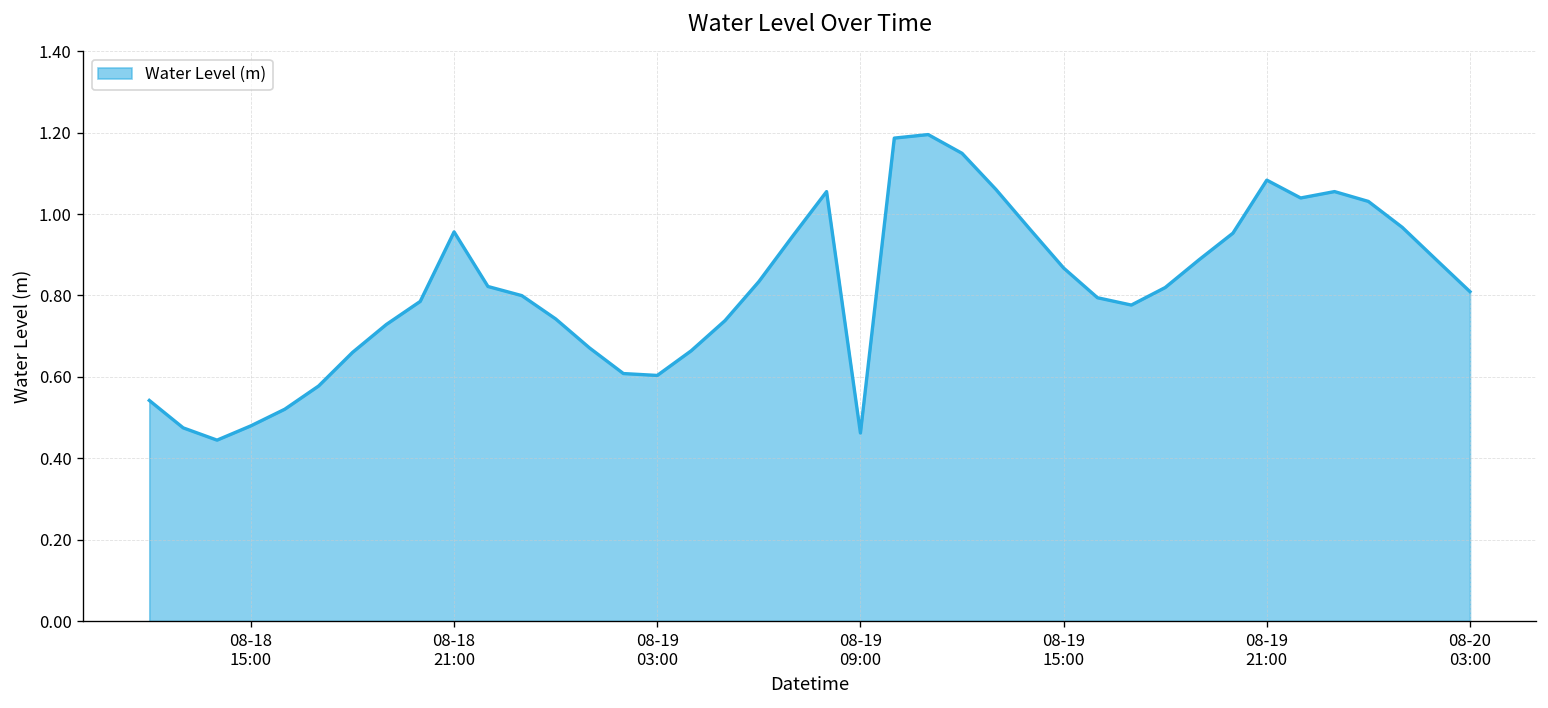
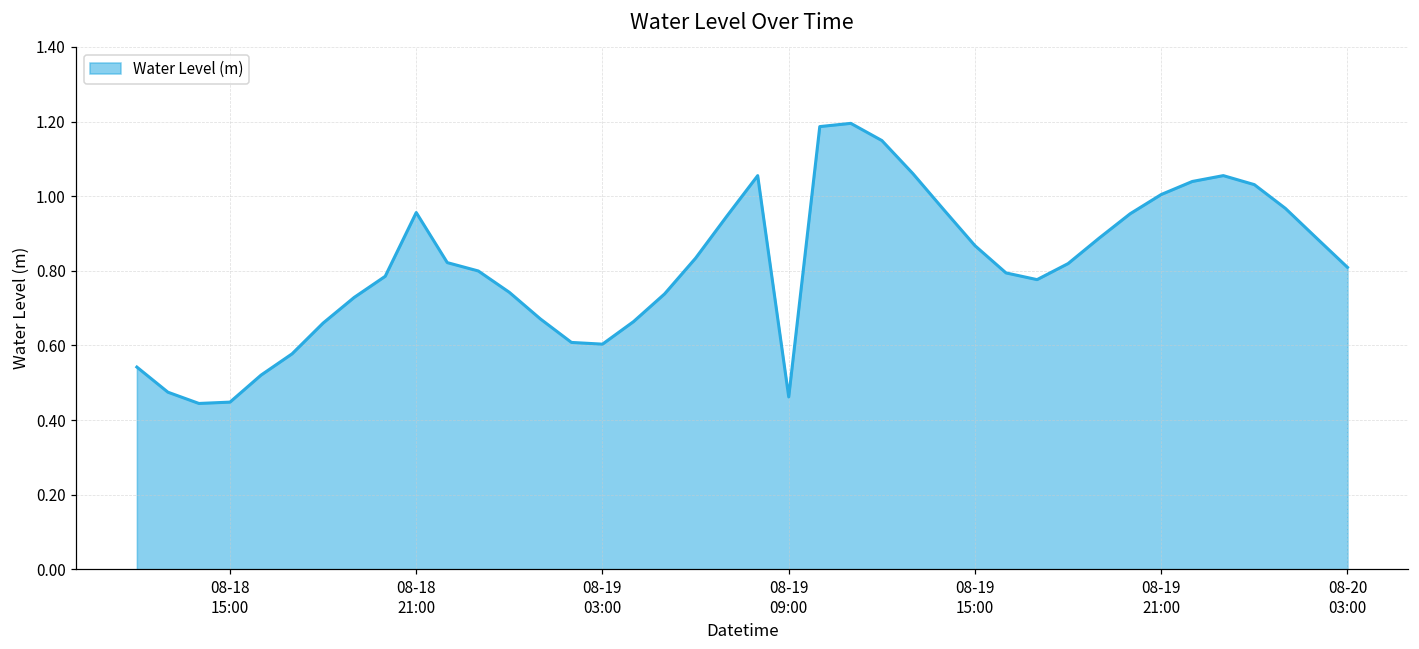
  {
-   "08-18 15:00": 0.48,
+   "08-18 15:00": 0.45,
    "08-18 21:00": 0.96,
    "08-19 03:00": 0.60,
    "08-19 09:00": 0.46,
    "08-19 15:00": 0.87,
-   "08-19 21:00": 1.08,
+   "08-19 21:00": 1.00,
    "08-20 03:00": 0.81
  }
